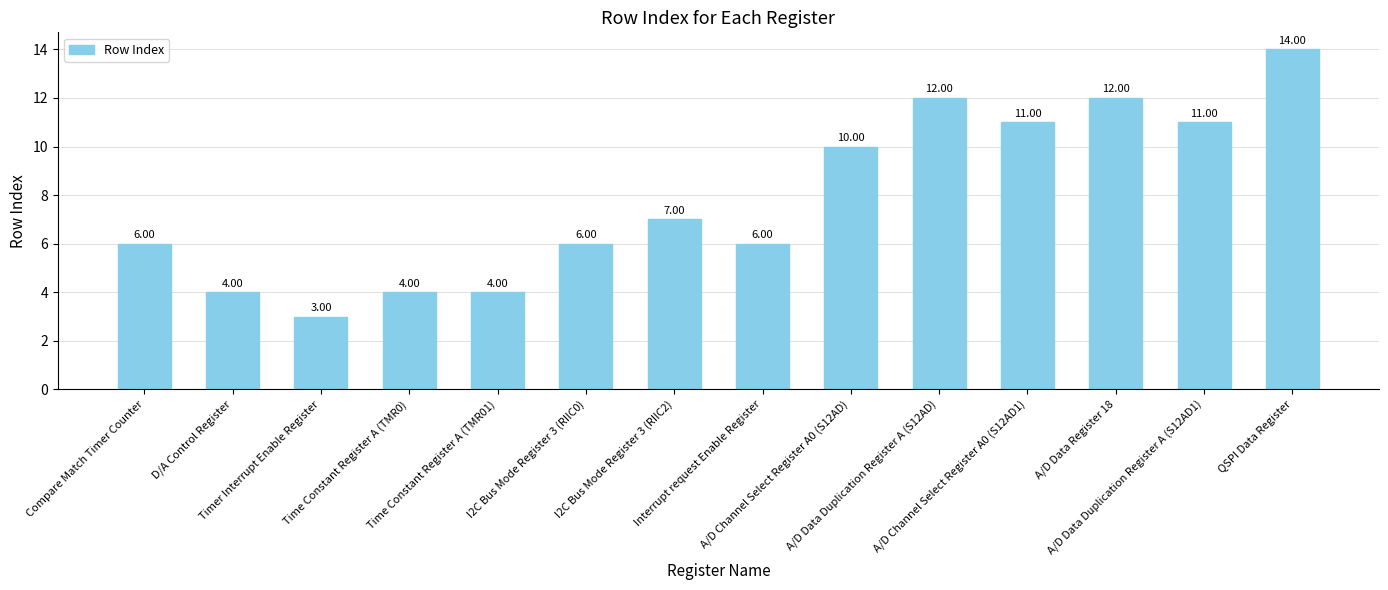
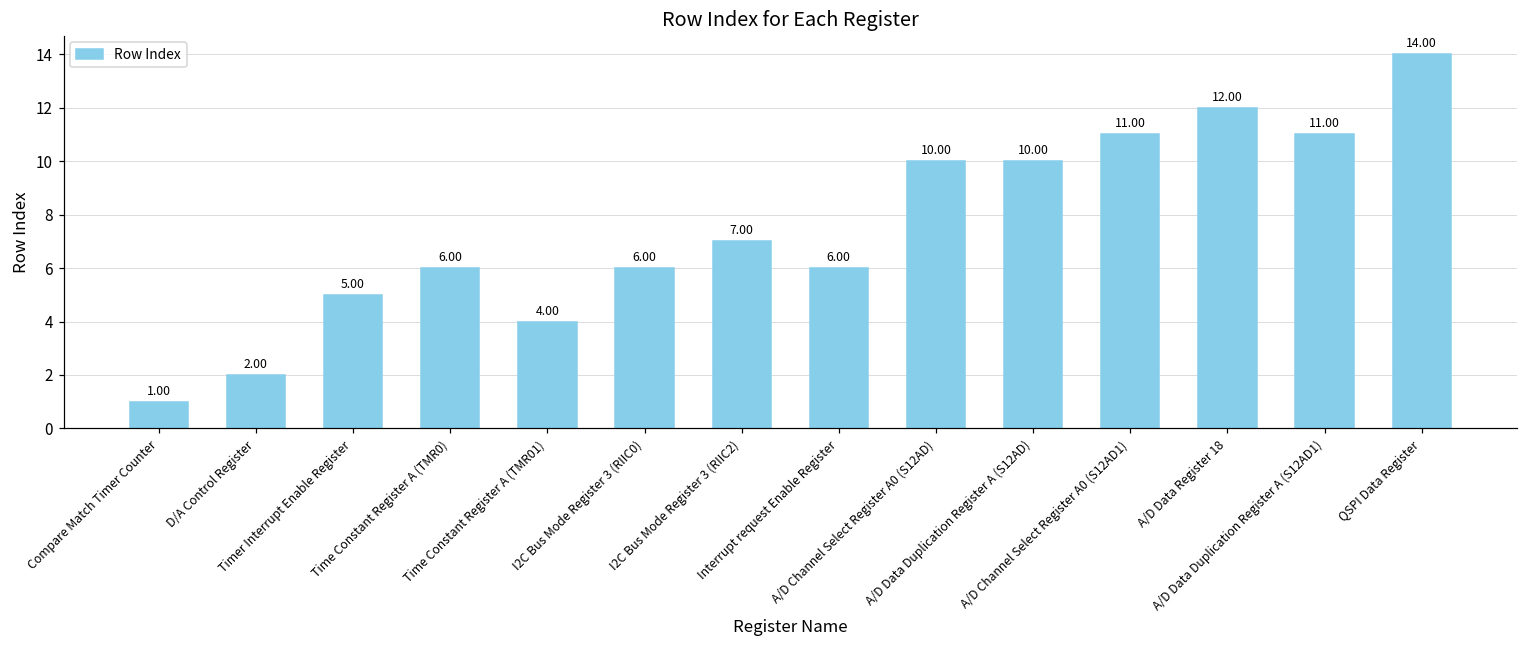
  {
-   "Compare Match Timer Counter": 6.00,
-   "D/A Control Register": 4.00,
-   "Timer Interrupt Enable Register": 3.00,
-   "Time Constant Register A (TMR0)": 4.00,
+   "Compare Match Timer Counter": 1.00,
+   "D/A Control Register": 2.00,
+   "Timer Interrupt Enable Register": 5.00,
+   "Time Constant Register A (TMR0)": 6.00,
    "Time Constant Register A (TMR01)": 4.00,
    "I2C Bus Mode Register 3 (RIIC0)": 6.00,
    "I2C Bus Mode Register 3 (RIIC2)": 7.00,
    "Interrupt request Enable Register": 6.00,
    "A/D Channel Select Register A0 (S12AD)": 10.00,
-   "A/D Data Duplication Register A (S12AD)": 12.00,
+   "A/D Data Duplication Register A (S12AD)": 10.00,
    "A/D Channel Select Register A0 (S12AD1)": 11.00,
    "A/D Data Register 18": 12.00,
    "A/D Data Duplication Register A (S12AD1)": 11.00,
    "QSPI Data Register": 14.00
  }
